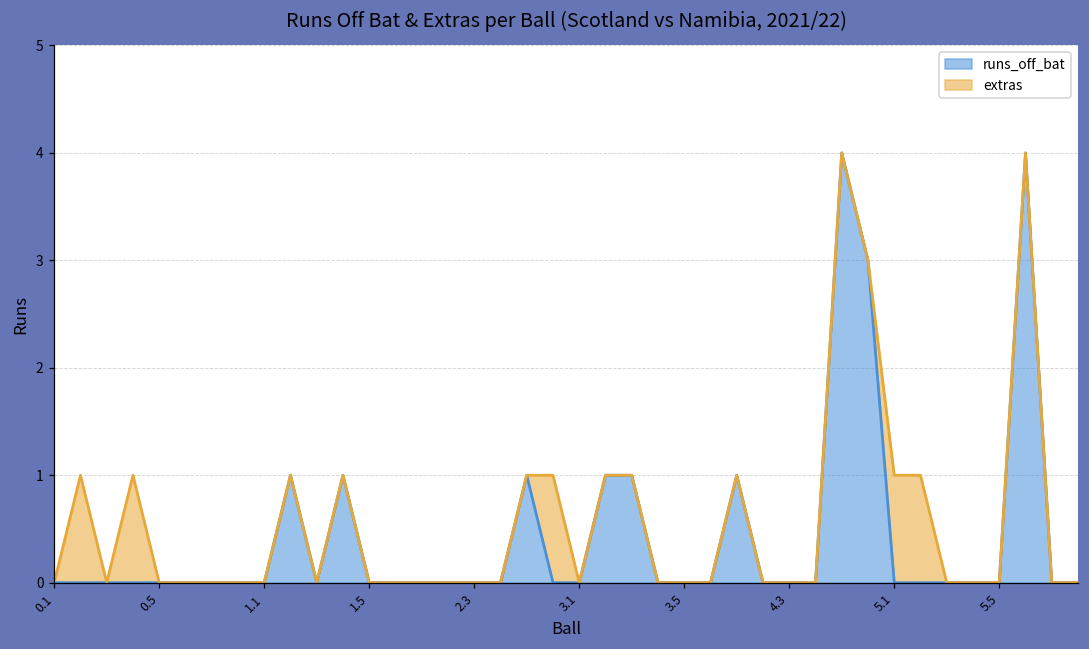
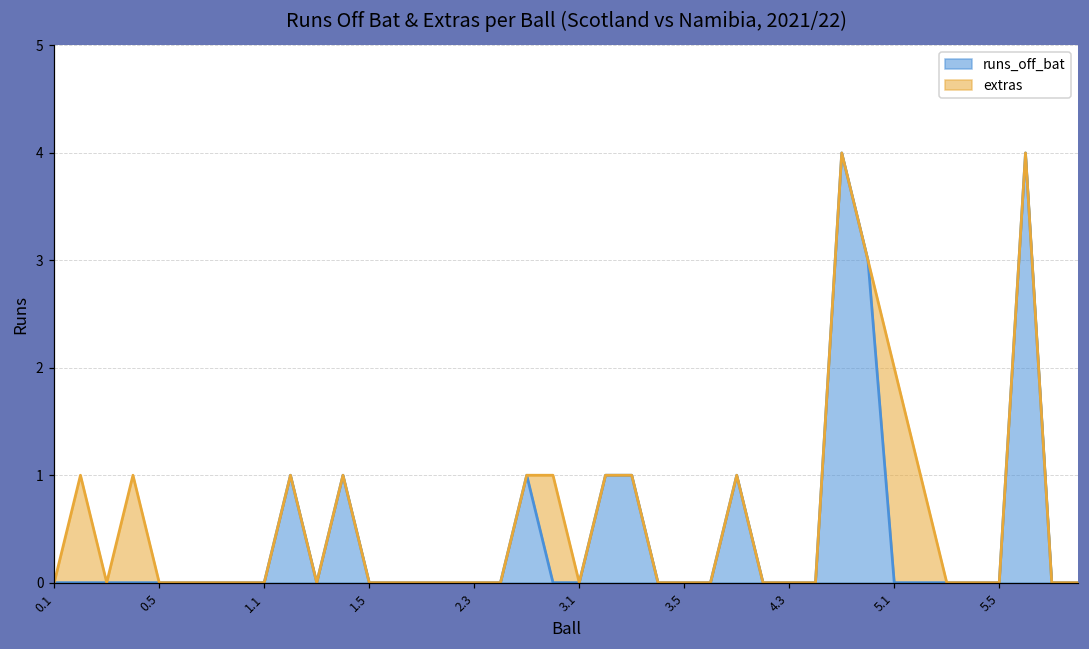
  {
    "runs_off_bat": {
      "5.1": 0
    },
    "extras": {
-     "5.1": 1
+     "5.1": 2
    }
  }
